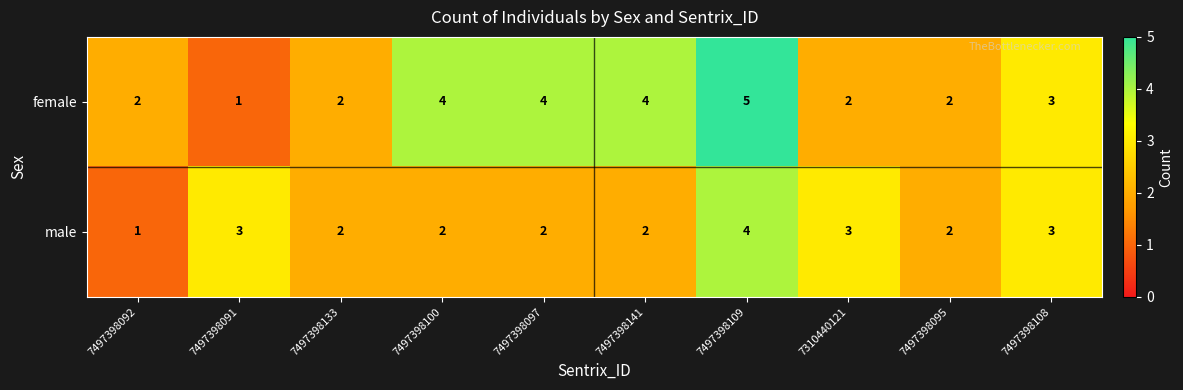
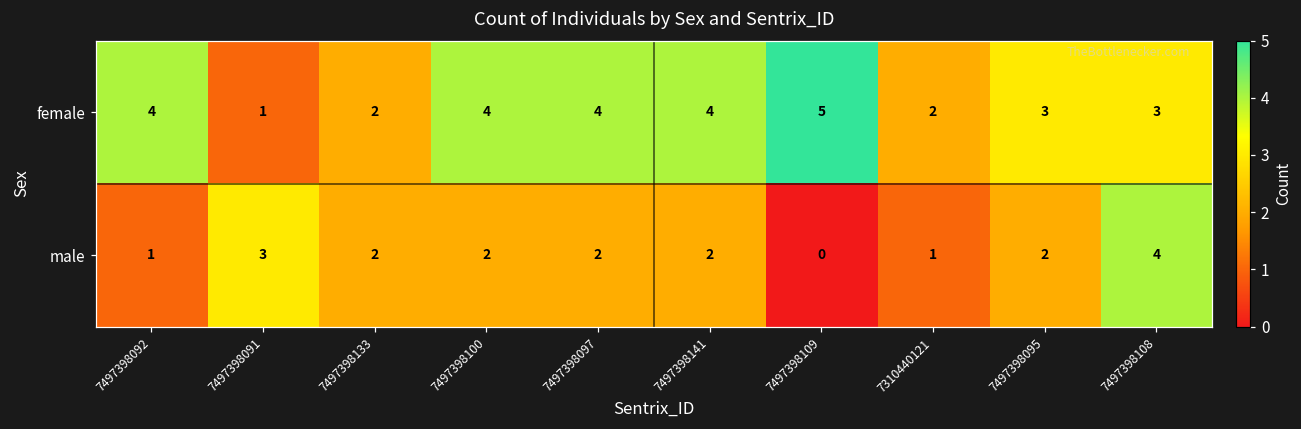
  {
    "female": {
-     "7497398092": 2,
+     "7497398092": 4,
      "7497398091": 1,
      "7497398133": 2,
      "7497398100": 4,
      "7497398097": 4,
      "7497398141": 4,
      "7497398109": 5,
      "7310440121": 2,
-     "7497398095": 2
+     "7497398095": 3
    },
    "male": {
      "7497398092": 1,
      "7497398091": 3,
      "7497398133": 2,
      "7497398100": 2,
      "7497398097": 2,
      "7497398141": 2,
-     "7497398109": 4,
-     "7310440121": 3,
+     "7497398109": 0,
+     "7310440121": 1,
      "7497398095": 2,
-     "7497398108": 3
+     "7497398108": 4
    }
  }
